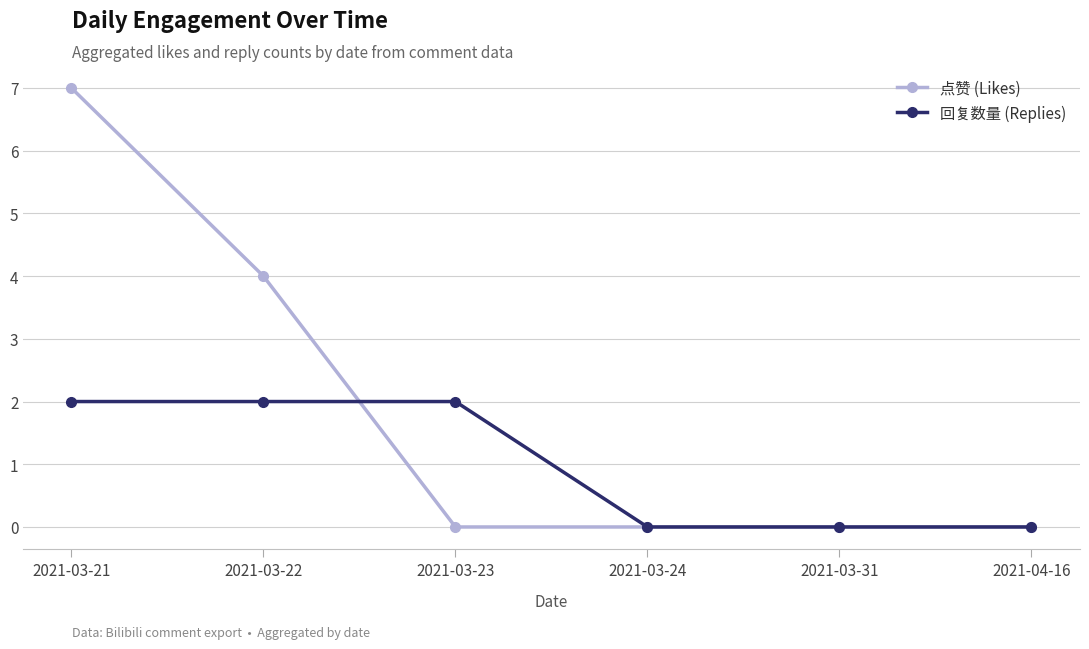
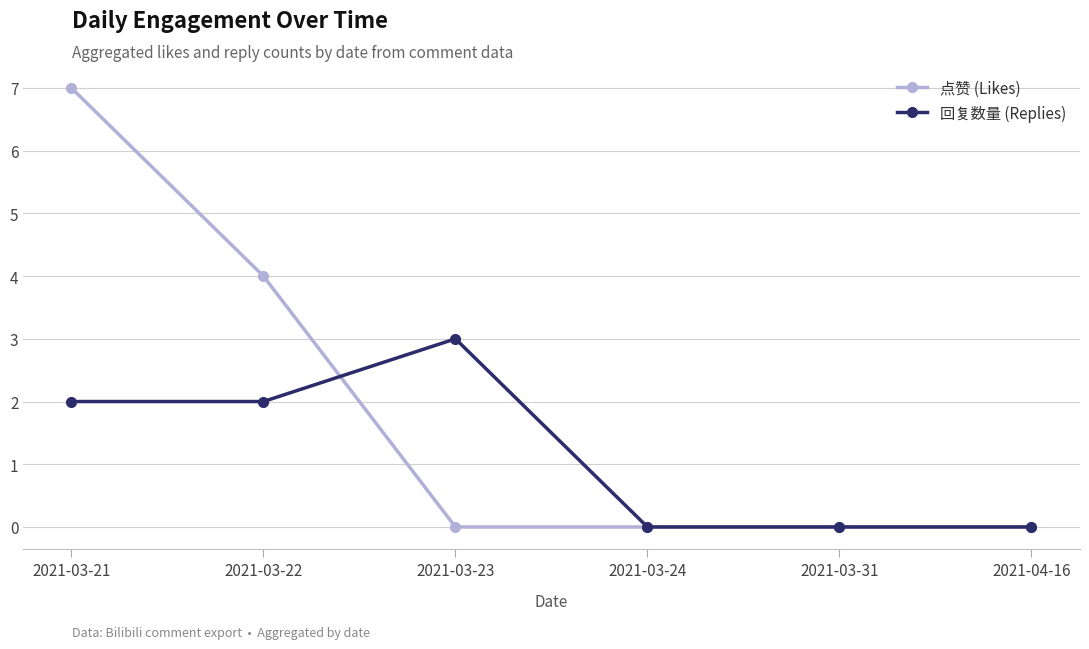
  {
    "点赞 (Likes)": {
      "2021-03-21": 7,
      "2021-03-22": 4,
      "2021-03-23": 0
    },
    "回复数量 (Replies)": {
      "2021-03-21": 2,
      "2021-03-22": 2,
-     "2021-03-23": 2
+     "2021-03-23": 3
    }
  }
